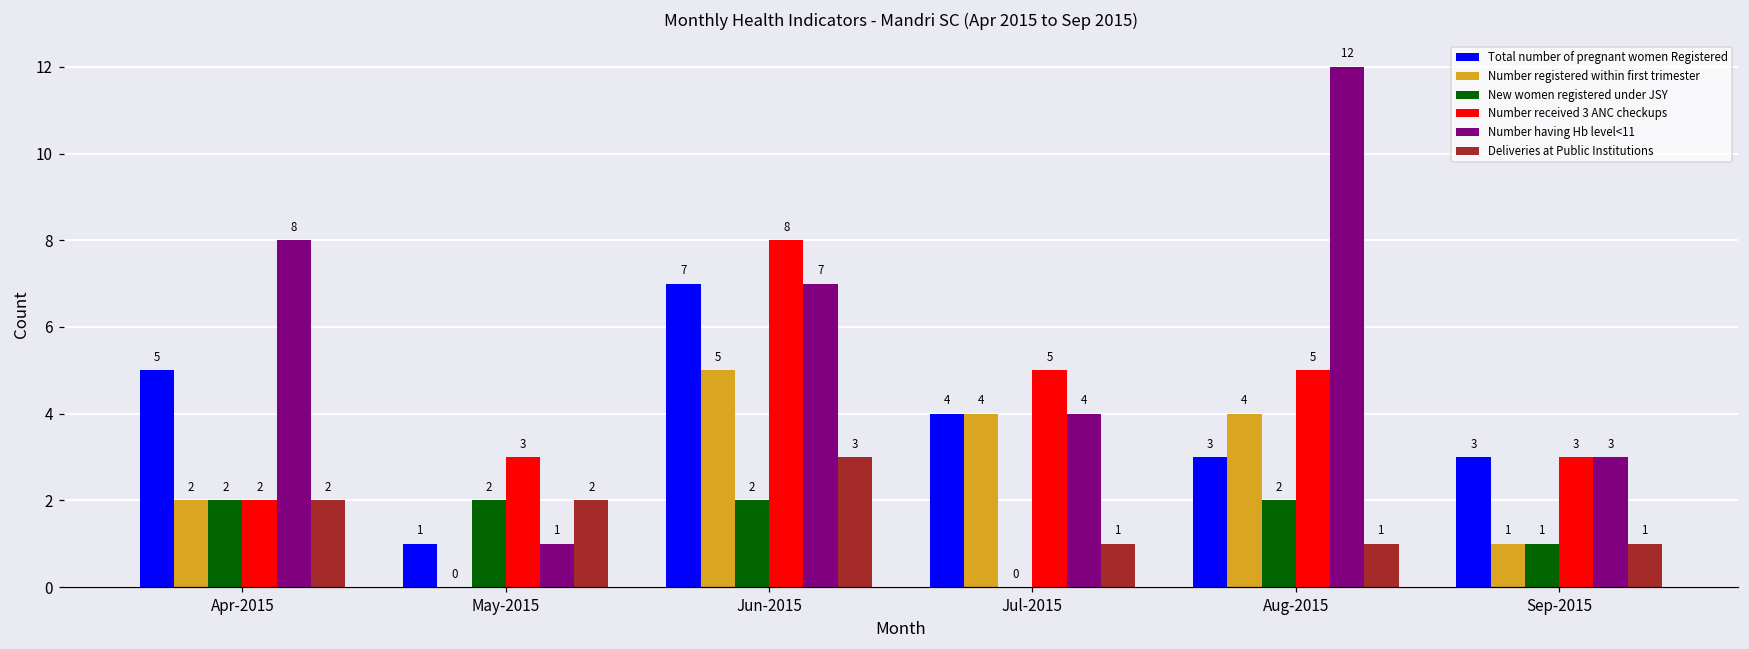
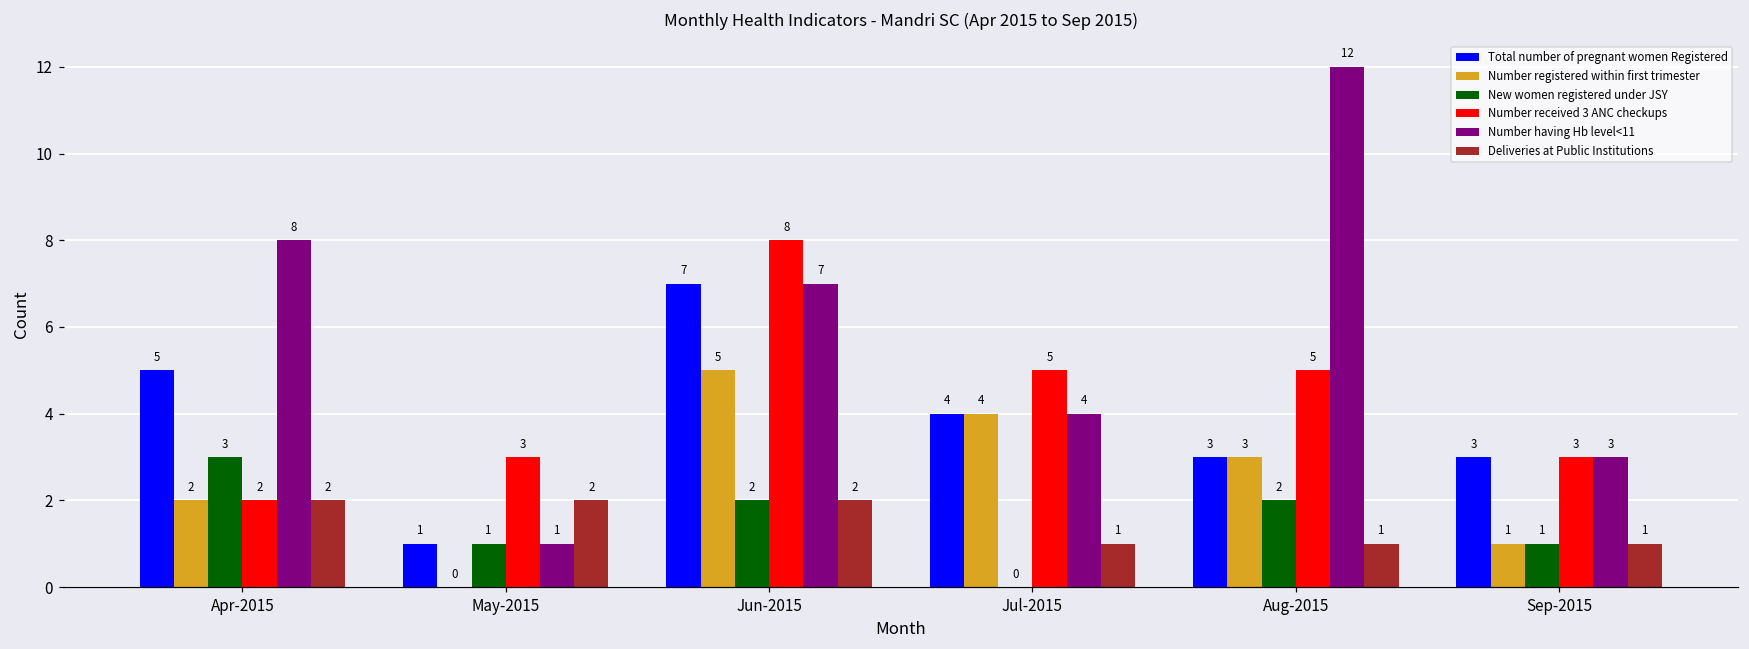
  {
    "Total number of pregnant women Registered": {
      "Apr-2015": 5,
      "May-2015": 1,
      "Jun-2015": 7,
      "Jul-2015": 4,
      "Aug-2015": 3,
      "Sep-2015": 3
    },
    "Number registered within first trimester": {
      "Apr-2015": 2,
      "May-2015": 0,
      "Jun-2015": 5,
      "Jul-2015": 4,
-     "Aug-2015": 4,
+     "Aug-2015": 3,
      "Sep-2015": 1
    },
    "New women registered under JSY": {
-     "Apr-2015": 2,
-     "May-2015": 2,
+     "Apr-2015": 3,
+     "May-2015": 1,
      "Jun-2015": 2,
      "Jul-2015": 0,
      "Aug-2015": 2,
      "Sep-2015": 1
    },
    "Number received 3 ANC checkups": {
      "Apr-2015": 2,
      "May-2015": 3,
      "Jun-2015": 8,
      "Jul-2015": 5,
      "Aug-2015": 5,
      "Sep-2015": 3
    },
    "Number having Hb level<11": {
      "Apr-2015": 8,
      "May-2015": 1,
      "Jun-2015": 7,
      "Jul-2015": 4,
      "Aug-2015": 12,
      "Sep-2015": 3
    },
    "Deliveries at Public Institutions": {
      "Apr-2015": 2,
      "May-2015": 2,
-     "Jun-2015": 3,
+     "Jun-2015": 2,
      "Jul-2015": 1,
      "Aug-2015": 1,
      "Sep-2015": 1
    }
  }
